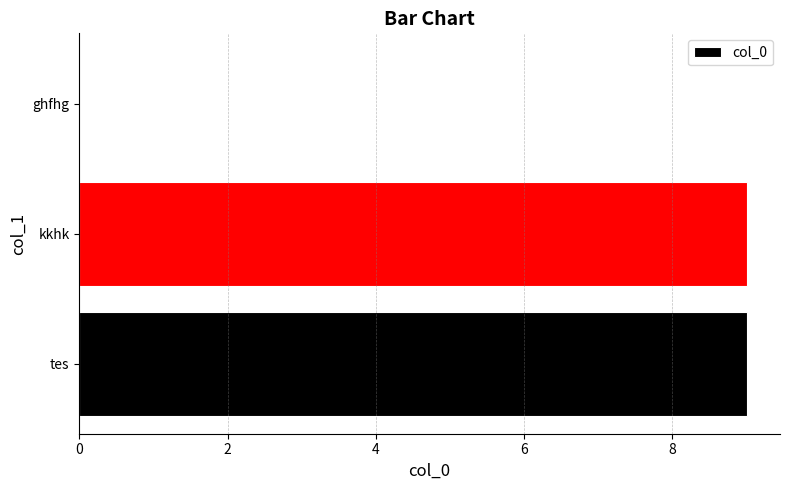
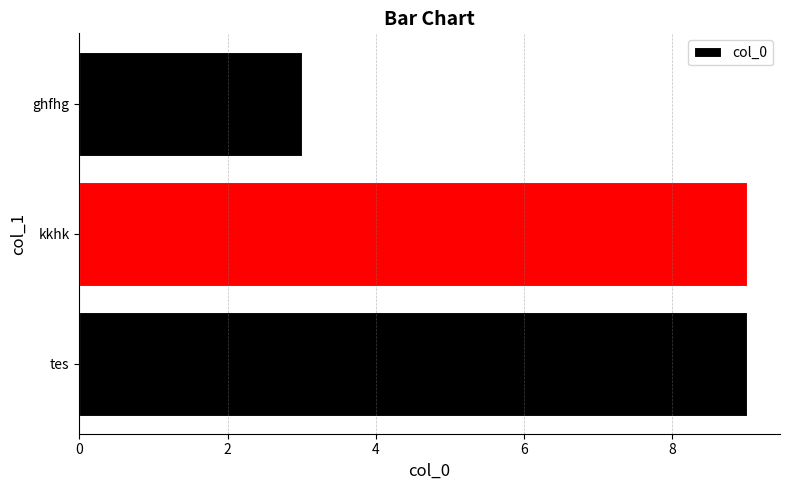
  {
-   "ghfhg": 0,
+   "ghfhg": 3,
    "kkhk": 9,
    "tes": 9
  }
